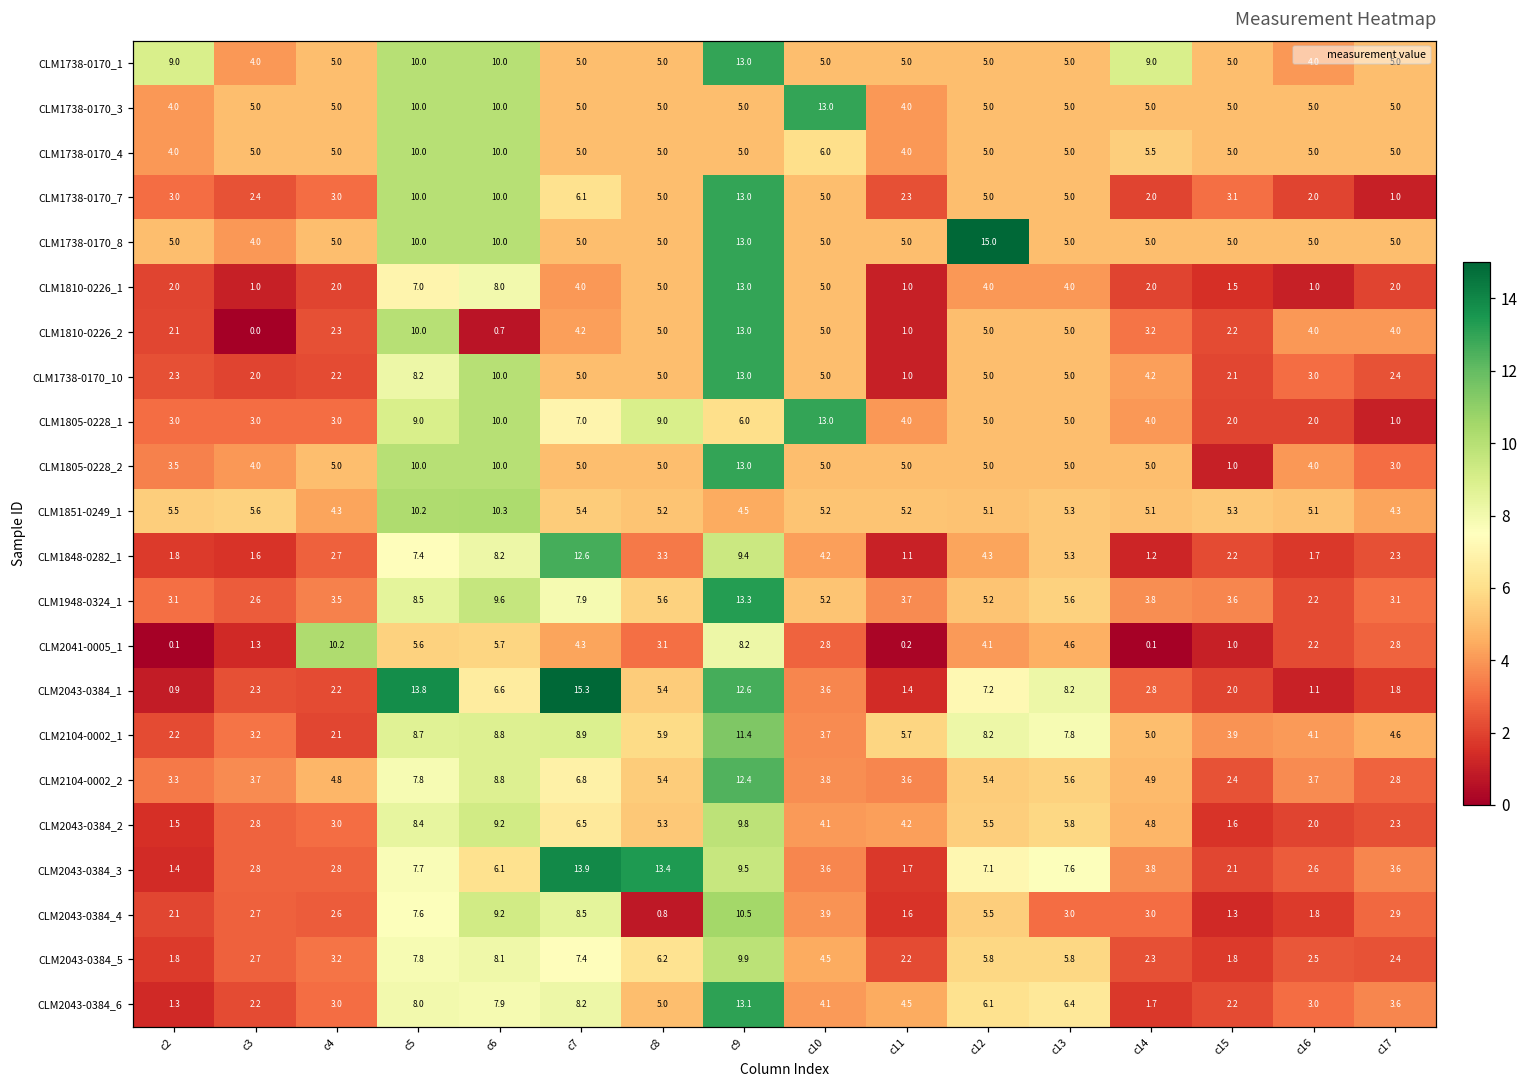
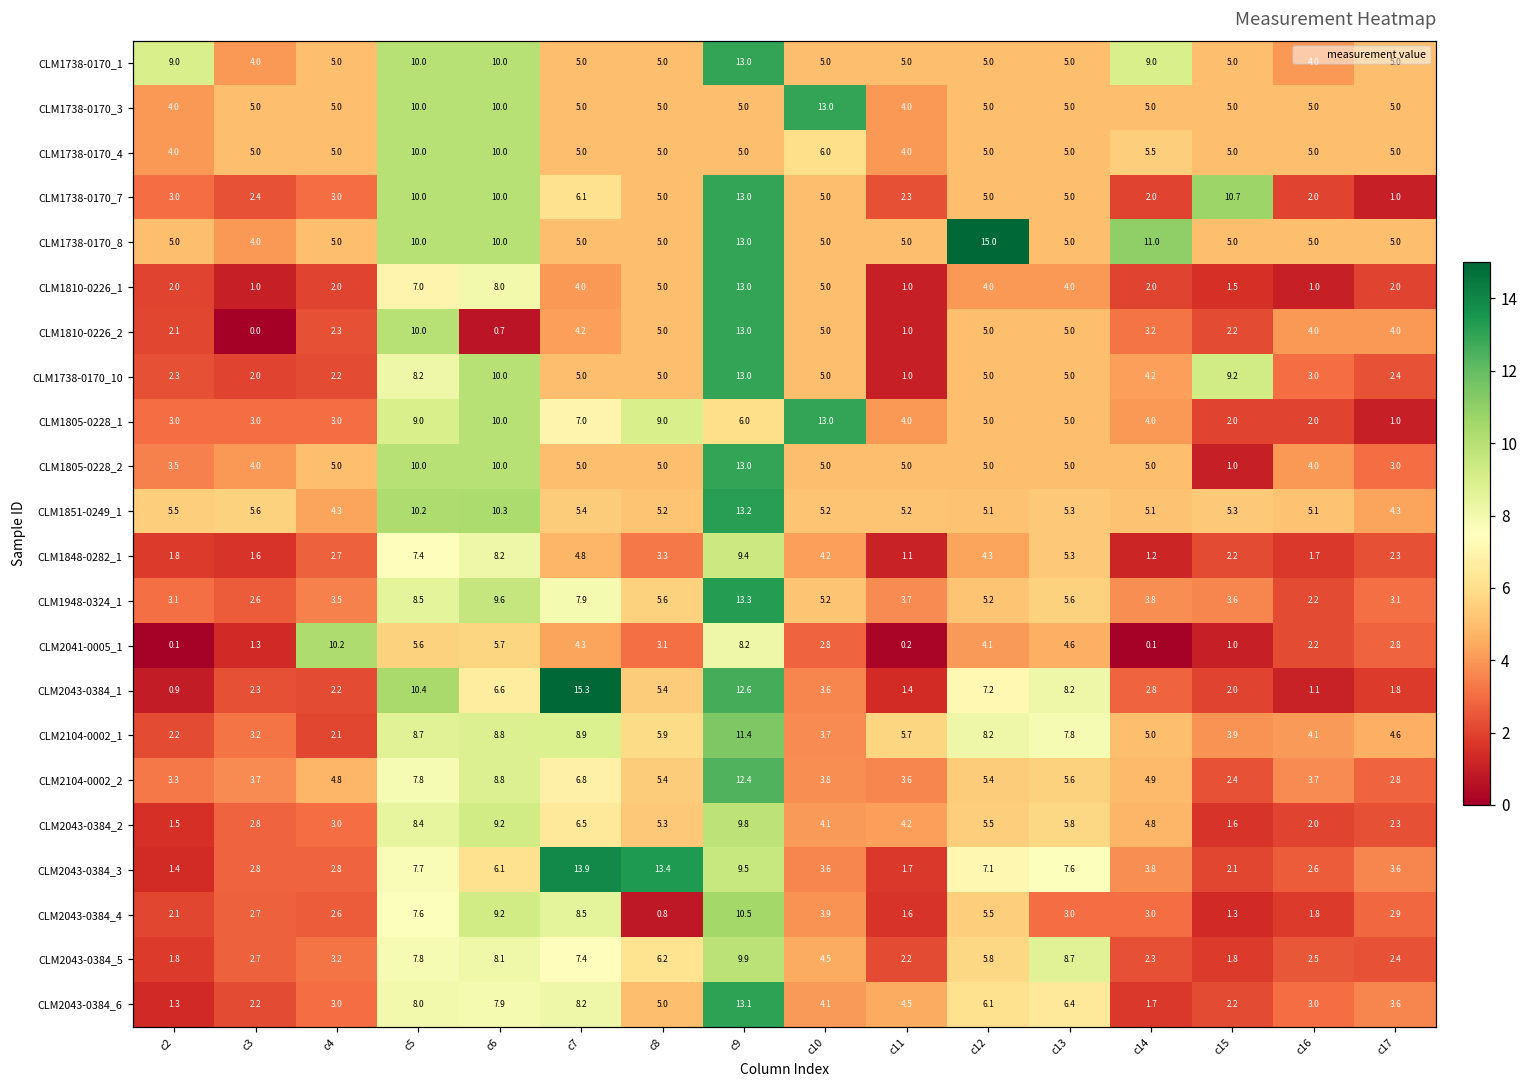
  {
    "CLM1738-0170_7": {
      "c2": 3.0,
      "c3": 2.4,
      "c4": 3.0,
      "c5": 10.0,
      "c6": 10.0,
      "c7": 6.1,
      "c8": 5.0,
      "c9": 13.0,
      "c10": 5.0,
      "c11": 2.3,
      "c12": 5.0,
      "c13": 5.0,
      "c14": 2.0,
-     "c15": 3.1,
+     "c15": 10.7,
      "c16": 2.0,
      "c17": 1.0
    },
    "CLM1738-0170_8": {
      "c2": 5.0,
      "c3": 4.0,
      "c4": 5.0,
      "c5": 10.0,
      "c6": 10.0,
      "c7": 5.0,
      "c8": 5.0,
      "c9": 13.0,
      "c10": 5.0,
      "c11": 5.0,
      "c12": 15.0,
      "c13": 5.0,
-     "c14": 5.0,
+     "c14": 11.0,
      "c15": 5.0,
      "c16": 5.0,
      "c17": 5.0
    },
    "CLM1738-0170_10": {
      "c2": 2.3,
      "c3": 2.0,
      "c4": 2.2,
      "c5": 8.2,
      "c6": 10.0,
      "c7": 5.0,
      "c8": 5.0,
      "c9": 13.0,
      "c10": 5.0,
      "c11": 1.0,
      "c12": 5.0,
      "c13": 5.0,
      "c14": 4.2,
-     "c15": 2.1,
+     "c15": 9.2,
      "c16": 3.0,
      "c17": 2.4
    },
    "CLM1851-0249_1": {
      "c2": 5.5,
      "c3": 5.6,
      "c4": 4.3,
      "c5": 10.2,
      "c6": 10.3,
      "c7": 5.4,
      "c8": 5.2,
-     "c9": 4.5,
+     "c9": 13.2,
      "c10": 5.2,
      "c11": 5.2,
      "c12": 5.1,
      "c13": 5.3,
      "c14": 5.1,
      "c15": 5.3,
      "c16": 5.1,
      "c17": 4.3
    },
    "CLM1848-0282_1": {
      "c2": 1.8,
      "c3": 1.6,
      "c4": 2.7,
      "c5": 7.4,
      "c6": 8.2,
-     "c7": 12.6,
+     "c7": 4.8,
      "c8": 3.3,
      "c9": 9.4,
      "c10": 4.2,
      "c11": 1.1,
      "c12": 4.3,
      "c13": 5.3,
      "c14": 1.2,
      "c15": 2.2,
      "c16": 1.7,
      "c17": 2.3
    },
    "CLM2043-0384_1": {
      "c2": 0.9,
      "c3": 2.3,
      "c4": 2.2,
-     "c5": 13.8,
+     "c5": 10.4,
      "c6": 6.6,
      "c7": 15.3,
      "c8": 5.4,
      "c9": 12.6,
      "c10": 3.6,
      "c11": 1.4,
      "c12": 7.2,
      "c13": 8.2,
      "c14": 2.8,
      "c15": 2.0,
      "c16": 1.1,
      "c17": 1.8
    },
    "CLM2043-0384_5": {
      "c2": 1.8,
      "c3": 2.7,
      "c4": 3.2,
      "c5": 7.8,
      "c6": 8.1,
      "c7": 7.4,
      "c8": 6.2,
      "c9": 9.9,
      "c10": 4.5,
      "c11": 2.2,
      "c12": 5.8,
-     "c13": 5.8,
+     "c13": 8.7,
      "c14": 2.3,
      "c15": 1.8,
      "c16": 2.5,
      "c17": 2.4
    }
  }
